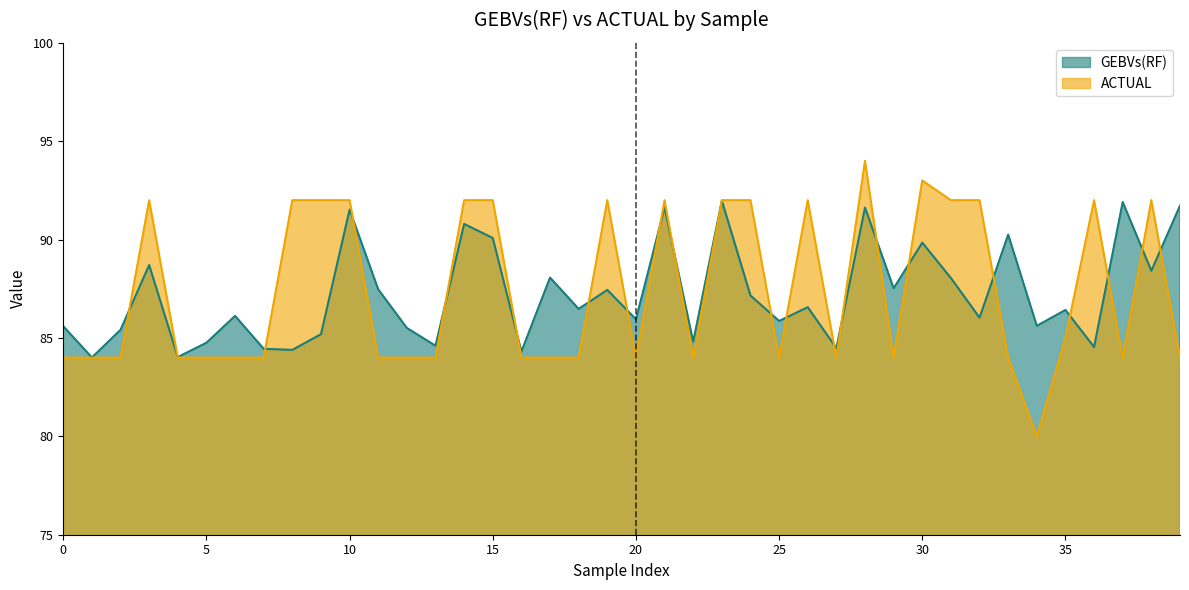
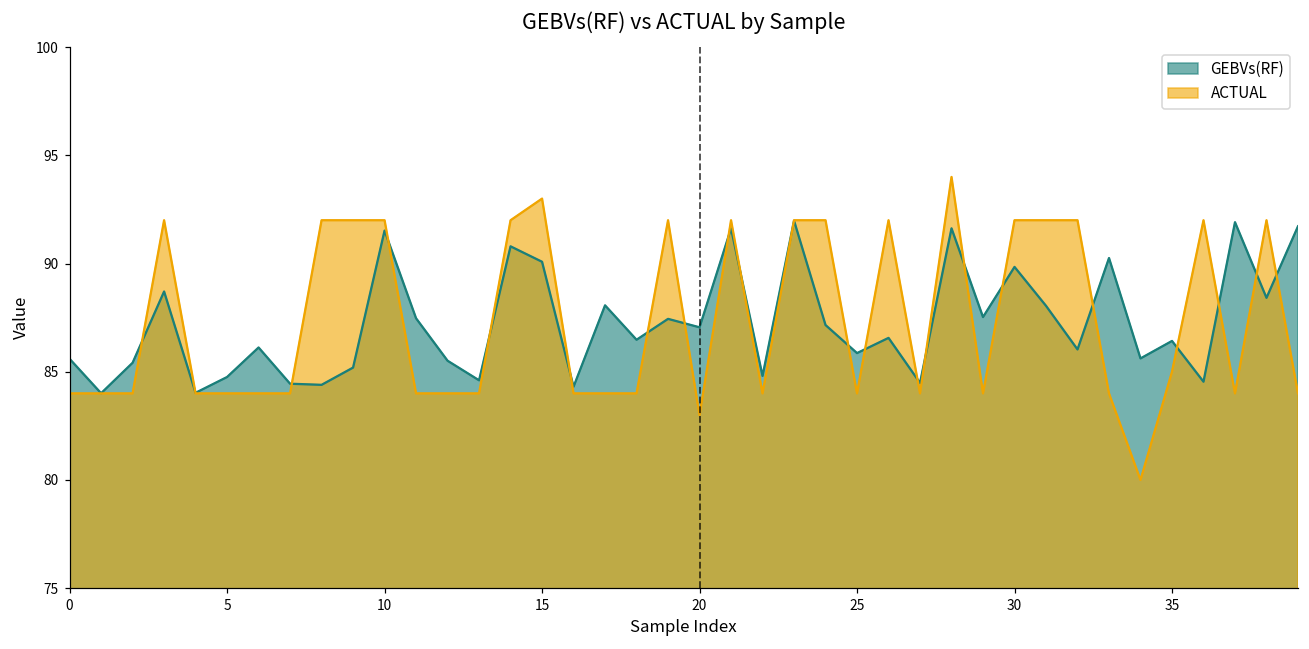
  {
    "GEBVs(RF)": {
      "0": 85.6,
      "5": 84.8,
      "10": 91.5,
      "15": 90.1,
-     "20": 85.9,
+     "20": 87.1,
      "25": 85.9,
      "30": 89.8,
      "35": 86.4
    },
    "ACTUAL": {
      "0": 84,
      "5": 84,
      "10": 92,
-     "15": 92,
-     "20": 84,
+     "15": 93,
+     "20": 83,
      "25": 84,
-     "30": 93,
+     "30": 92,
      "35": 85
    }
  }
